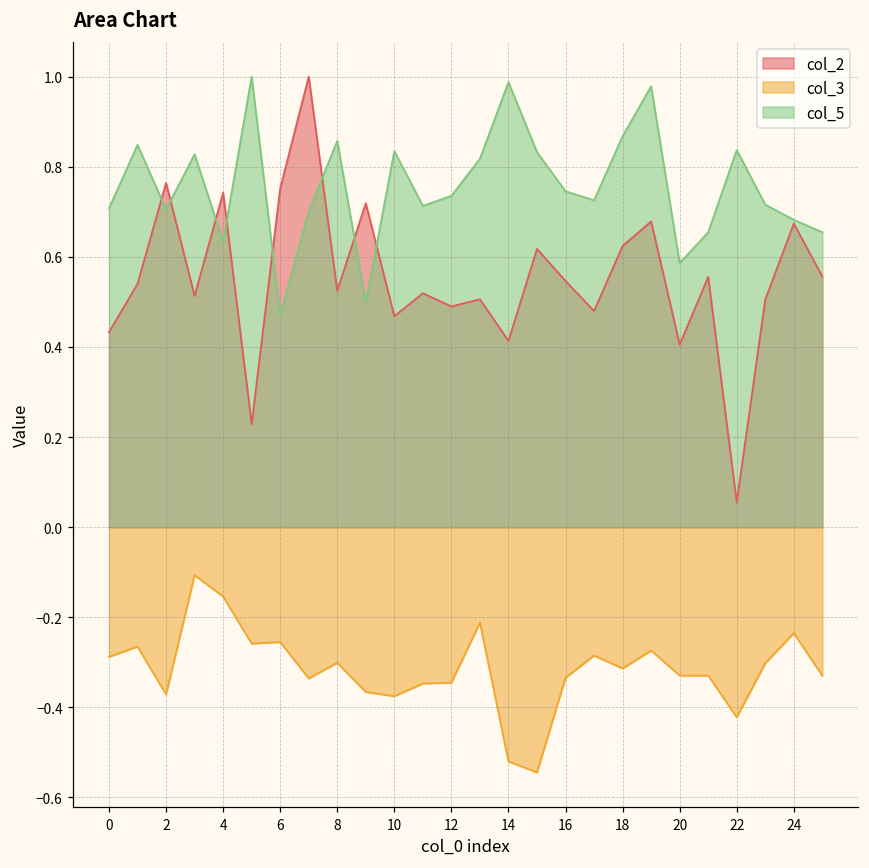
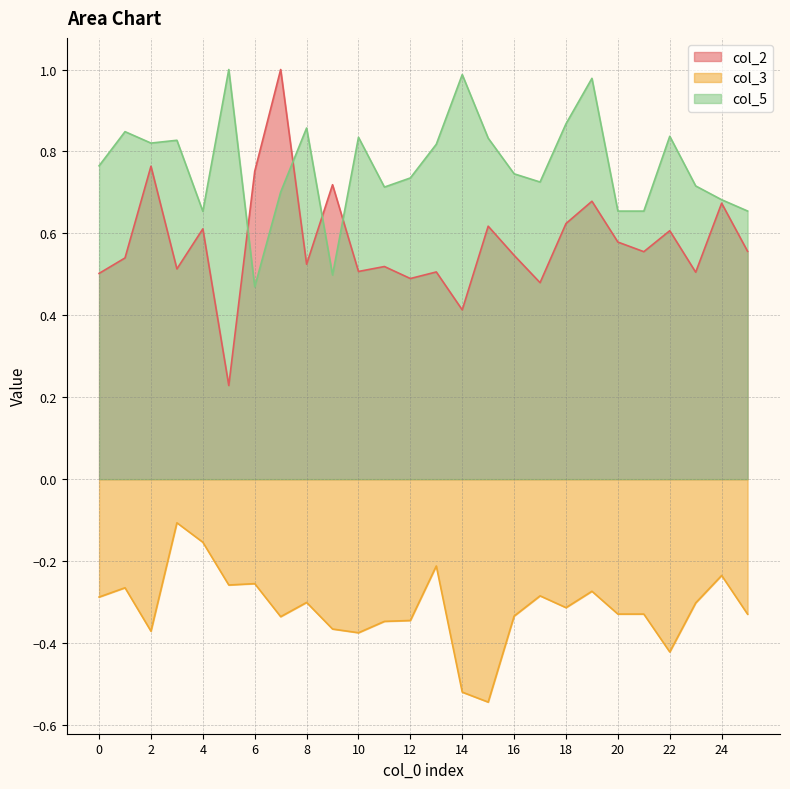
  {
    "col_2": {
-     "0": 0.43,
+     "0": 0.50,
      "2": 0.76,
-     "4": 0.74,
+     "4": 0.61,
      "6": 0.75,
      "8": 0.52,
-     "10": 0.47,
+     "10": 0.51,
      "12": 0.49,
      "14": 0.41,
      "16": 0.55,
      "18": 0.62,
-     "20": 0.41,
-     "22": 0.05,
+     "20": 0.58,
+     "22": 0.61,
      "24": 0.67
    },
    "col_5": {
-     "0": 0.71,
-     "2": 0.71,
-     "4": 0.63,
+     "0": 0.76,
+     "2": 0.82,
+     "4": 0.65,
      "6": 0.47,
      "8": 0.86,
      "10": 0.83,
      "12": 0.74,
      "14": 0.99,
      "16": 0.75,
      "18": 0.87,
-     "20": 0.59,
+     "20": 0.65,
      "22": 0.84,
      "24": 0.68
    }
  }
